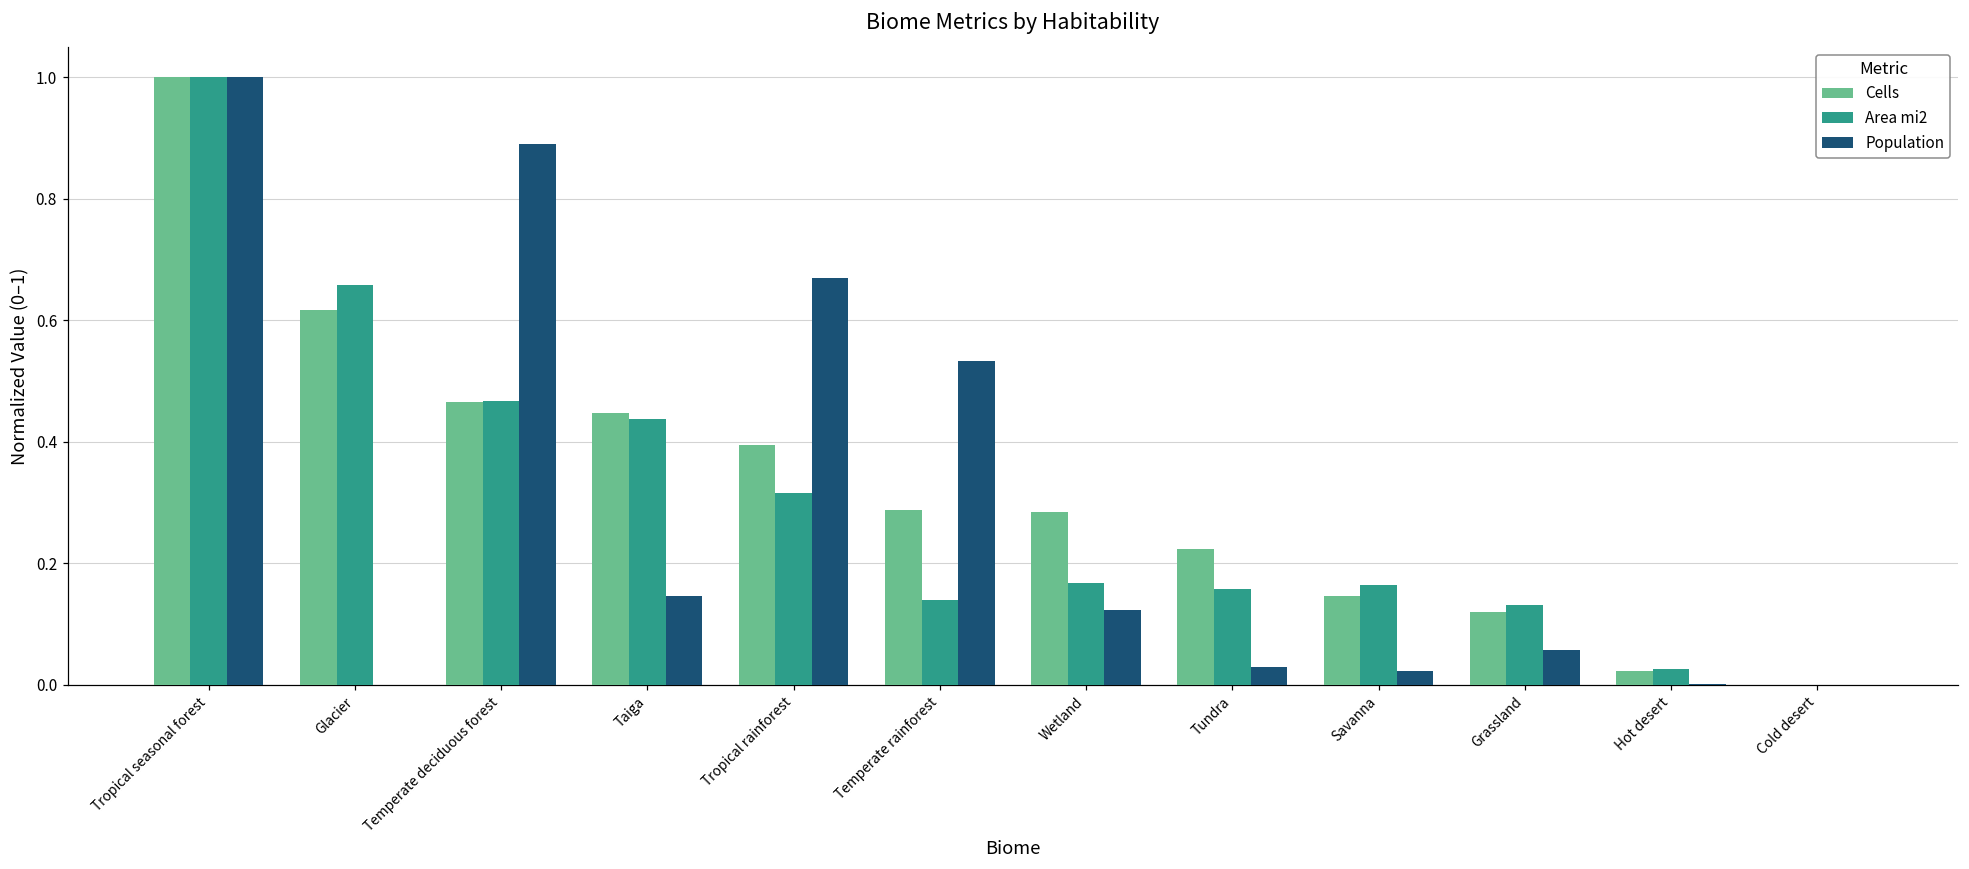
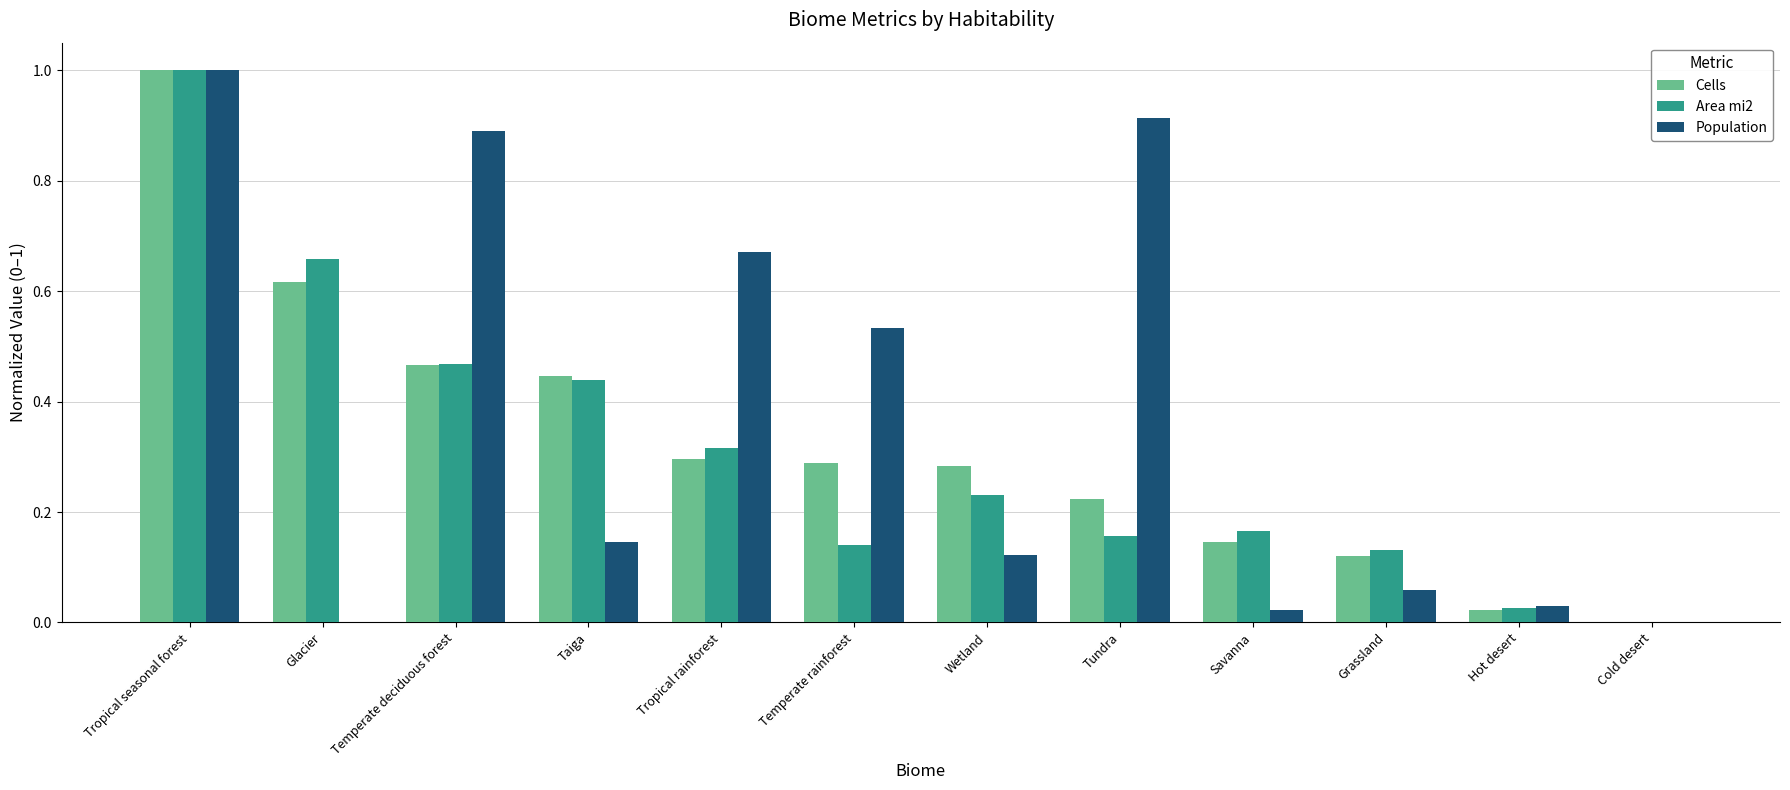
  {
    "Cells": {
      "Tropical seasonal forest": 1.00,
      "Glacier": 0.62,
      "Temperate deciduous forest": 0.47,
      "Taiga": 0.45,
-     "Tropical rainforest": 0.39,
+     "Tropical rainforest": 0.30,
      "Temperate rainforest": 0.29,
      "Wetland": 0.28,
      "Tundra": 0.22,
      "Savanna": 0.15,
      "Grassland": 0.12,
      "Hot desert": 0.02,
      "Cold desert": 0.00
    },
    "Area mi2": {
      "Tropical seasonal forest": 1.00,
      "Glacier": 0.66,
      "Temperate deciduous forest": 0.47,
      "Taiga": 0.44,
      "Tropical rainforest": 0.32,
      "Temperate rainforest": 0.14,
-     "Wetland": 0.17,
+     "Wetland": 0.23,
      "Tundra": 0.16,
      "Savanna": 0.16,
      "Grassland": 0.13,
      "Hot desert": 0.03,
      "Cold desert": 0.00
    },
    "Population": {
      "Tropical seasonal forest": 1.00,
      "Glacier": 0.00,
      "Temperate deciduous forest": 0.89,
      "Taiga": 0.15,
      "Tropical rainforest": 0.67,
      "Temperate rainforest": 0.53,
      "Wetland": 0.12,
-     "Tundra": 0.03,
+     "Tundra": 0.91,
      "Savanna": 0.02,
      "Grassland": 0.06,
-     "Hot desert": 0.00,
+     "Hot desert": 0.03,
      "Cold desert": 0.00
    }
  }
